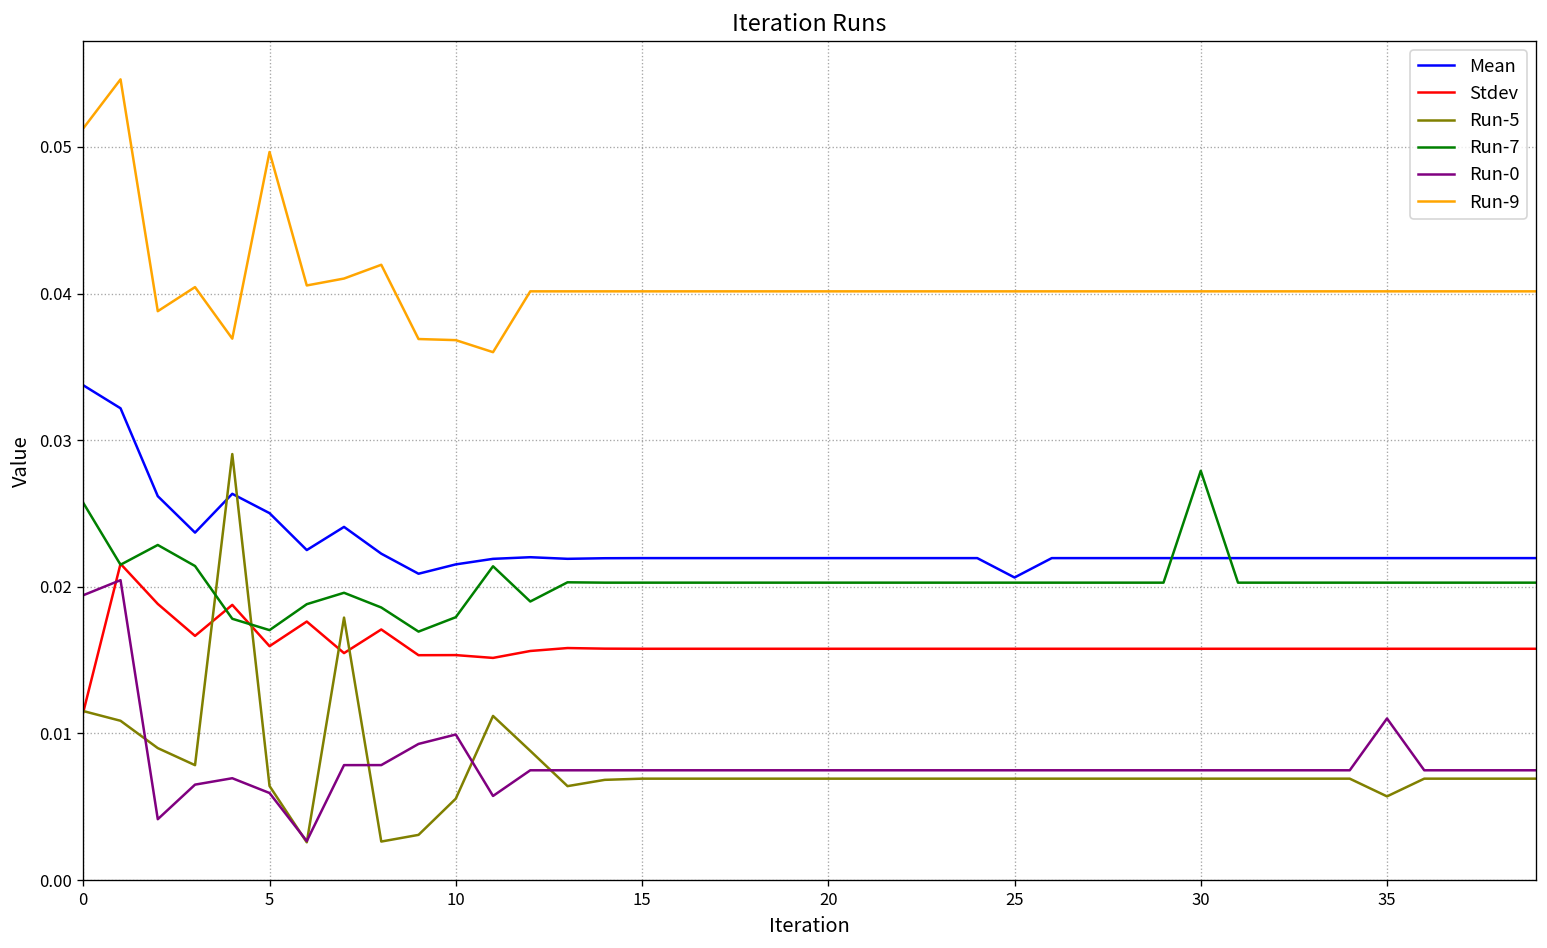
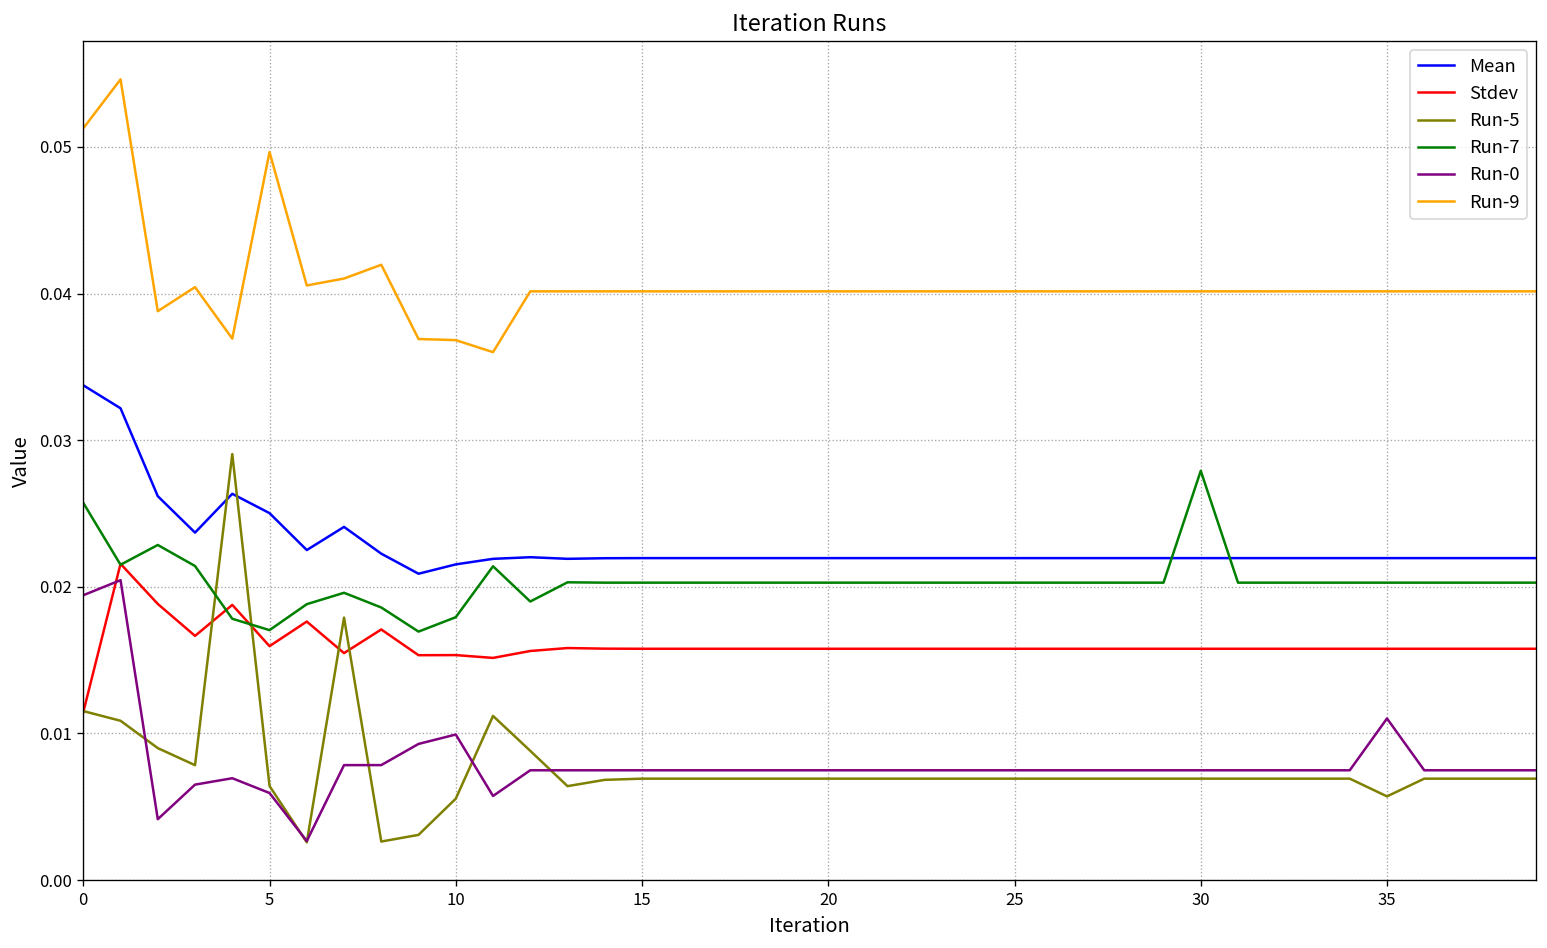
  {
    "Mean": {
      "0": 0.0337,
      "5": 0.0250,
      "10": 0.0215,
      "15": 0.0220,
      "20": 0.0220,
-     "25": 0.0206,
+     "25": 0.0220,
      "30": 0.0220,
      "35": 0.0220
    },
    "Stdev": {
      "5": 0.0160,
      "10": 0.0153,
      "15": 0.0158,
      "20": 0.0158,
      "25": 0.0158,
      "30": 0.0158,
      "35": 0.0158
    },
    "Run-5": {
      "5": 0.0064,
      "10": 0.0056,
      "15": 0.0069,
      "20": 0.0069,
      "25": 0.0069,
      "30": 0.0069,
      "35": 0.0057
    },
    "Run-7": {
      "0": 0.0257,
      "5": 0.0170,
      "10": 0.0179,
      "15": 0.0203,
      "20": 0.0203,
      "25": 0.0203,
      "30": 0.0279,
      "35": 0.0203
    },
    "Run-0": {
      "0": 0.0194,
      "5": 0.0059,
      "10": 0.0099,
      "15": 0.0075,
      "20": 0.0075,
      "25": 0.0075,
      "30": 0.0075,
      "35": 0.0110
    },
    "Run-9": {
      "0": 0.0513,
      "5": 0.0496,
      "10": 0.0368,
      "15": 0.0401,
      "20": 0.0401,
      "25": 0.0401,
      "30": 0.0401,
      "35": 0.0401
    }
  }
